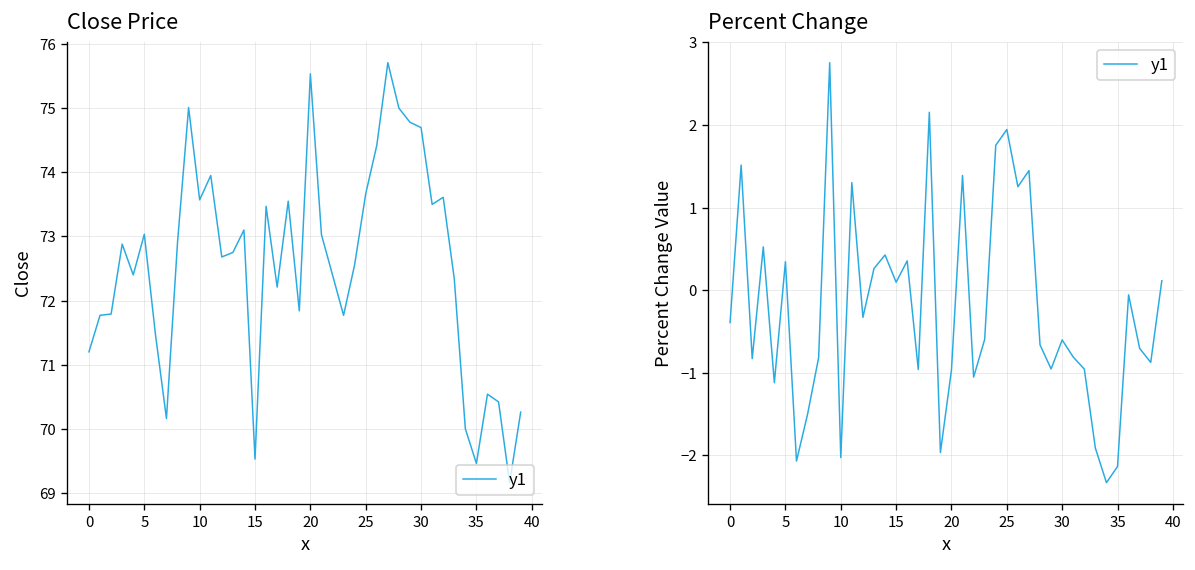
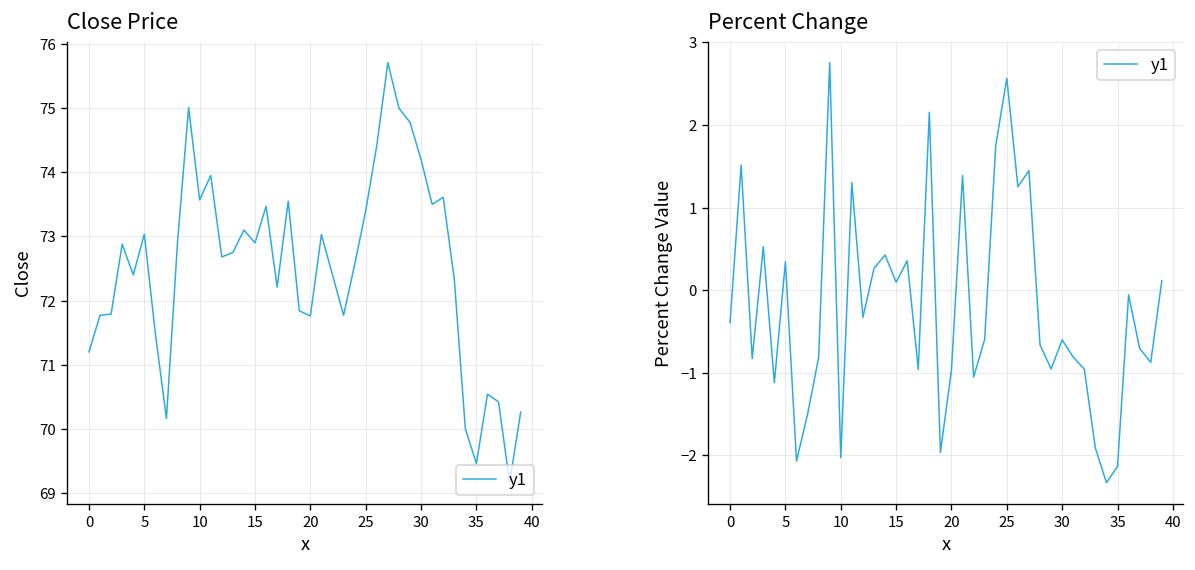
  {
    "Close Price": {
      "0": 71.2,
      "5": 73.0,
      "10": 73.6,
-     "15": 69.5,
-     "20": 75.5,
-     "25": 73.7,
-     "30": 74.7,
+     "15": 72.9,
+     "20": 71.8,
+     "25": 73.4,
+     "30": 74.2,
      "35": 69.5
    },
    "Percent Change": {
      "0": -0.4,
      "5": 0.3,
      "10": -2.0,
      "15": 0.1,
      "20": -1.0,
-     "25": 1.9,
+     "25": 2.6,
      "30": -0.6,
      "35": -2.1
    }
  }
